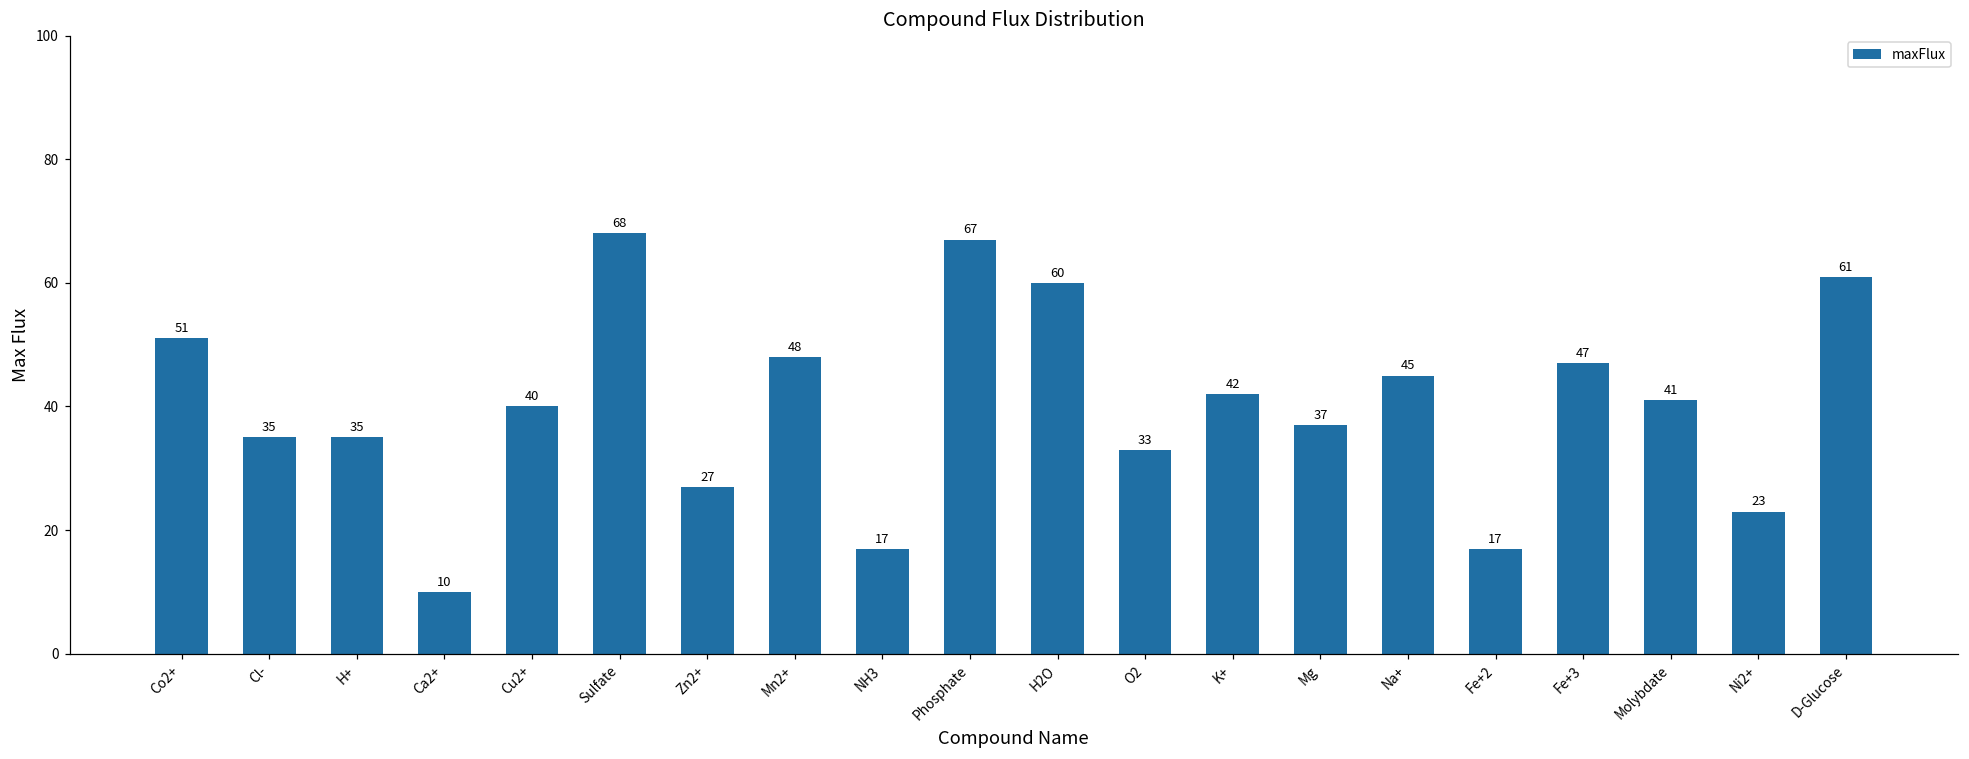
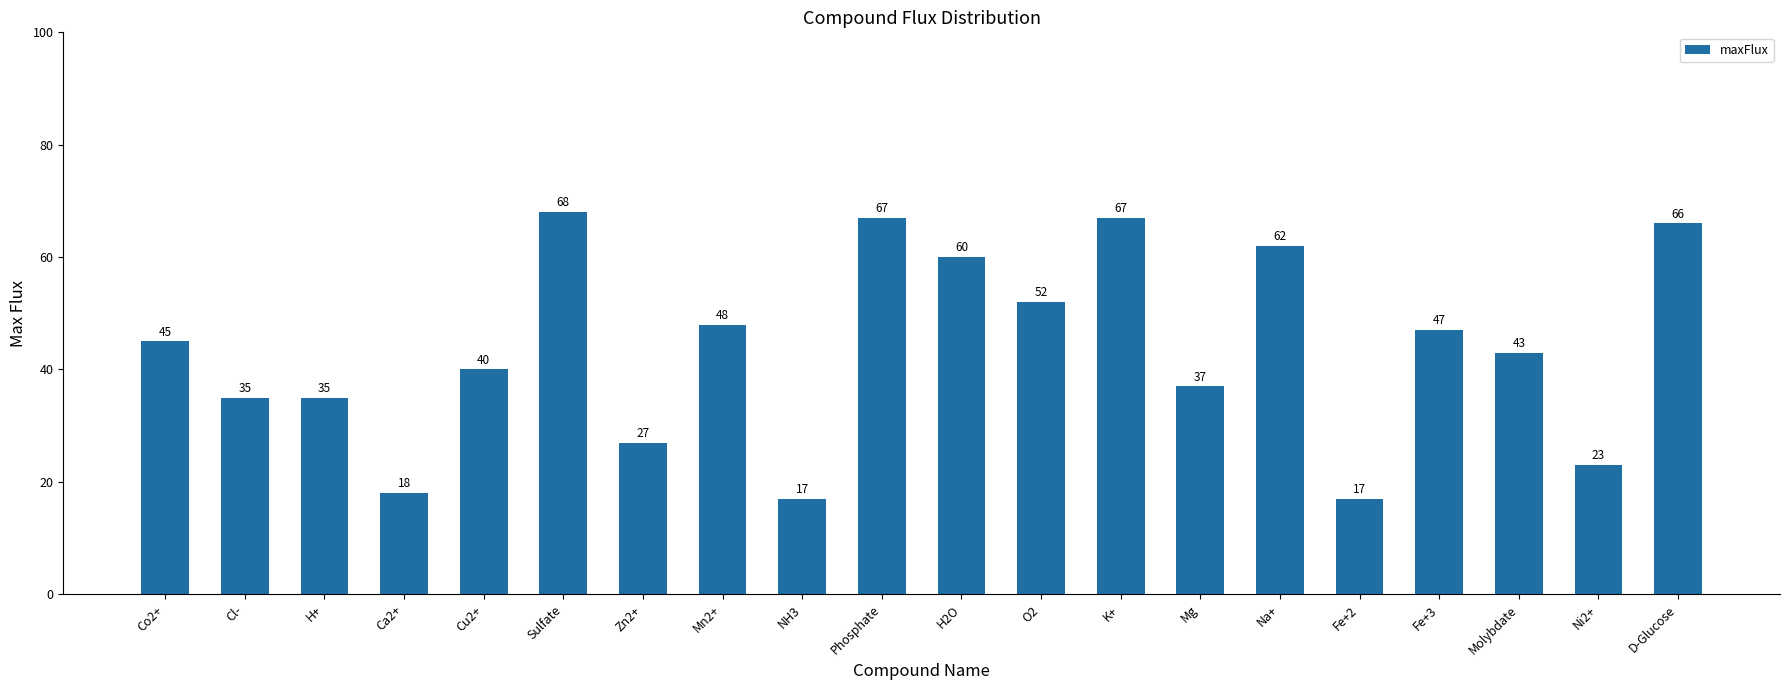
  {
-   "Co2+": 51,
+   "Co2+": 45,
    "Cl-": 35,
    "H+": 35,
-   "Ca2+": 10,
+   "Ca2+": 18,
    "Cu2+": 40,
    "Sulfate": 68,
    "Zn2+": 27,
    "Mn2+": 48,
    "NH3": 17,
    "Phosphate": 67,
    "H2O": 60,
-   "O2": 33,
-   "K+": 42,
+   "O2": 52,
+   "K+": 67,
    "Mg": 37,
-   "Na+": 45,
+   "Na+": 62,
    "Fe+2": 17,
    "Fe+3": 47,
-   "Molybdate": 41,
+   "Molybdate": 43,
    "Ni2+": 23,
-   "D-Glucose": 61
+   "D-Glucose": 66
  }
